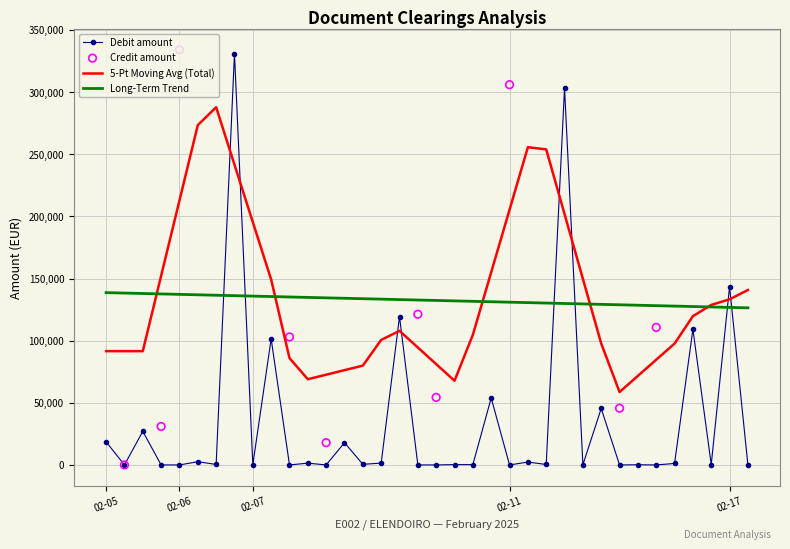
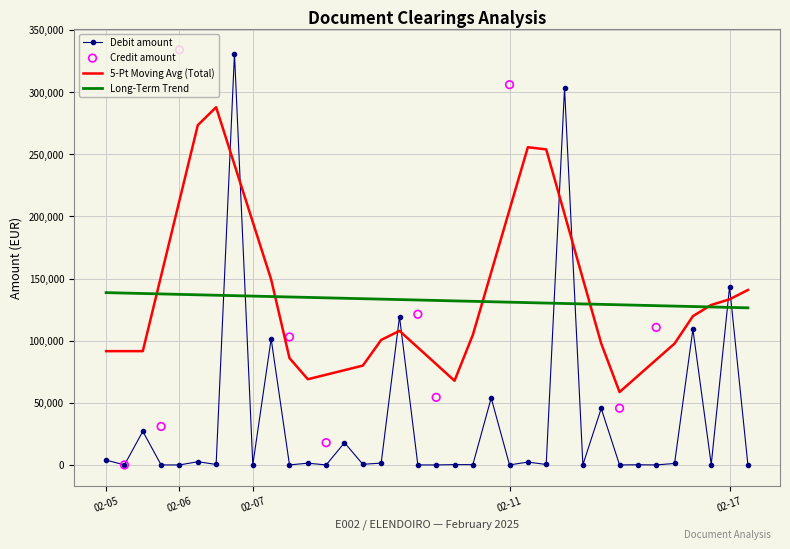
  {
    "Debit amount": {
-     "02-05": "19,000",
+     "02-05": "4,000",
      "02-06": "0",
      "02-07": "0",
      "02-11": "0",
      "02-17": "143,000"
    },
    "5-Pt Moving Avg (Total)": {
      "02-05": "92,000",
      "02-06": "213,000",
      "02-07": "195,000",
      "02-11": "205,000",
      "02-17": "133,000"
    },
    "Long-Term Trend": {
      "02-05": "139,000",
      "02-06": "137,000",
      "02-07": "136,000",
      "02-11": "131,000",
      "02-17": "127,000"
    }
  }
